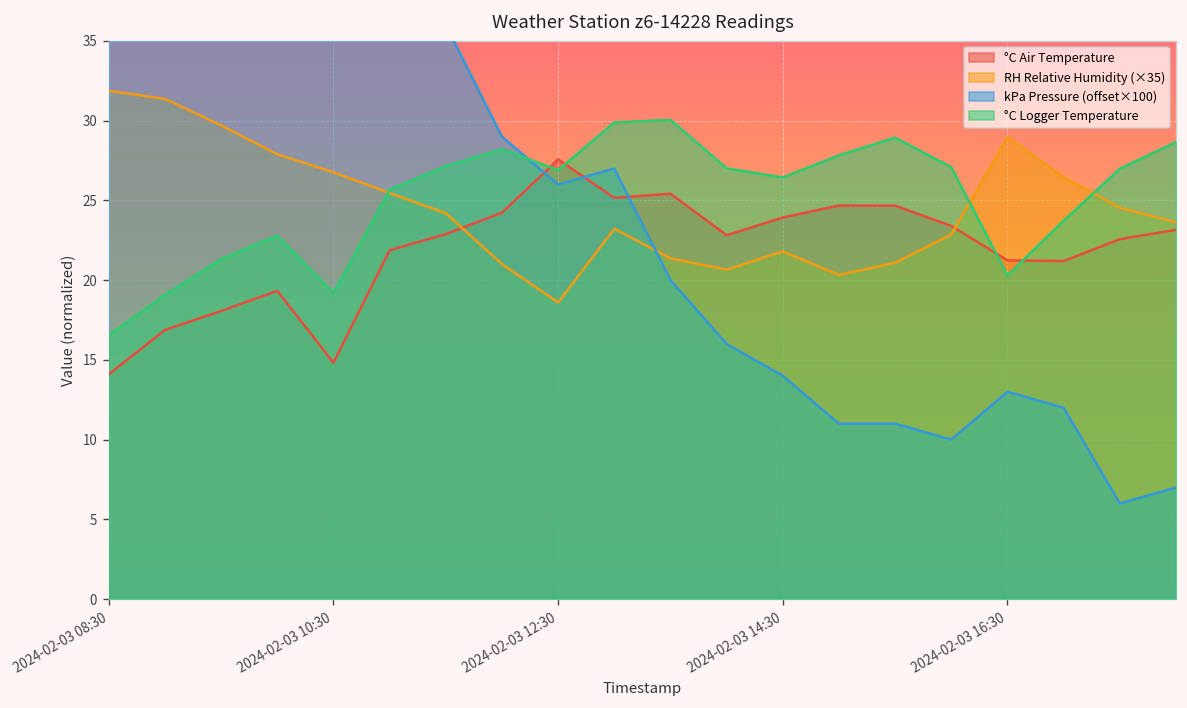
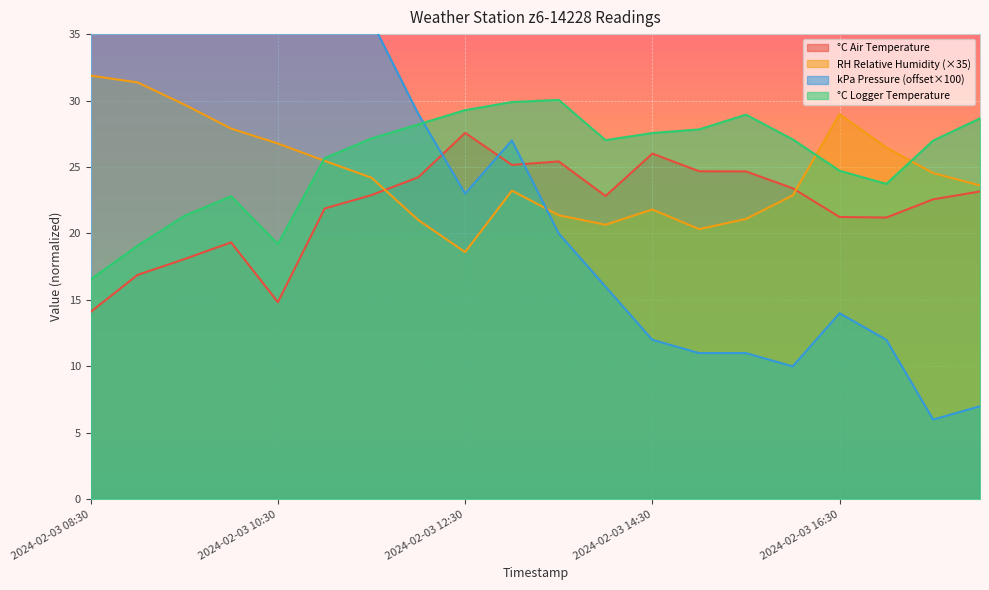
  {
    "°C Air Temperature": {
      "2024-02-03 08:30": 14.1,
      "2024-02-03 10:30": 14.8,
      "2024-02-03 12:30": 27.6,
-     "2024-02-03 14:30": 23.9,
+     "2024-02-03 14:30": 26.0,
      "2024-02-03 16:30": 21.2
    },
    "RH Relative Humidity (×35)": {
      "2024-02-03 08:30": 31.9,
      "2024-02-03 10:30": 26.8,
      "2024-02-03 12:30": 18.6,
      "2024-02-03 14:30": 21.8,
      "2024-02-03 16:30": 29.0
    },
    "kPa Pressure (offset×100)": {
-     "2024-02-03 12:30": 26.0,
-     "2024-02-03 14:30": 14.0,
-     "2024-02-03 16:30": 13.0
+     "2024-02-03 12:30": 23.0,
+     "2024-02-03 14:30": 12.0,
+     "2024-02-03 16:30": 14.0
    },
    "°C Logger Temperature": {
      "2024-02-03 08:30": 16.6,
      "2024-02-03 10:30": 19.2,
-     "2024-02-03 12:30": 26.9,
-     "2024-02-03 14:30": 26.4,
-     "2024-02-03 16:30": 20.3
+     "2024-02-03 12:30": 29.3,
+     "2024-02-03 14:30": 27.6,
+     "2024-02-03 16:30": 24.7
    }
  }
